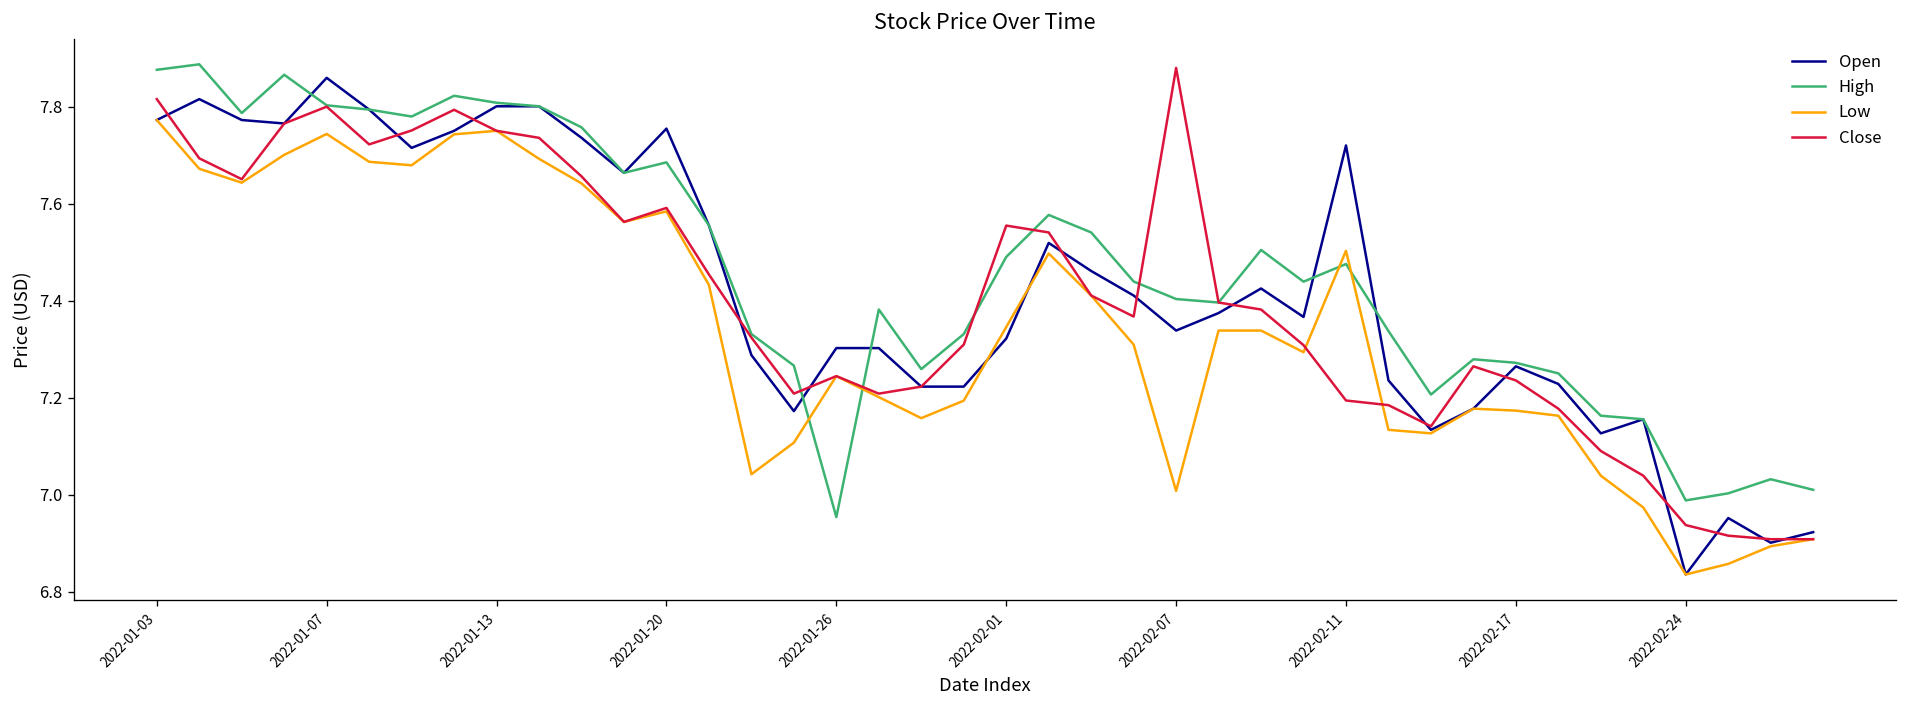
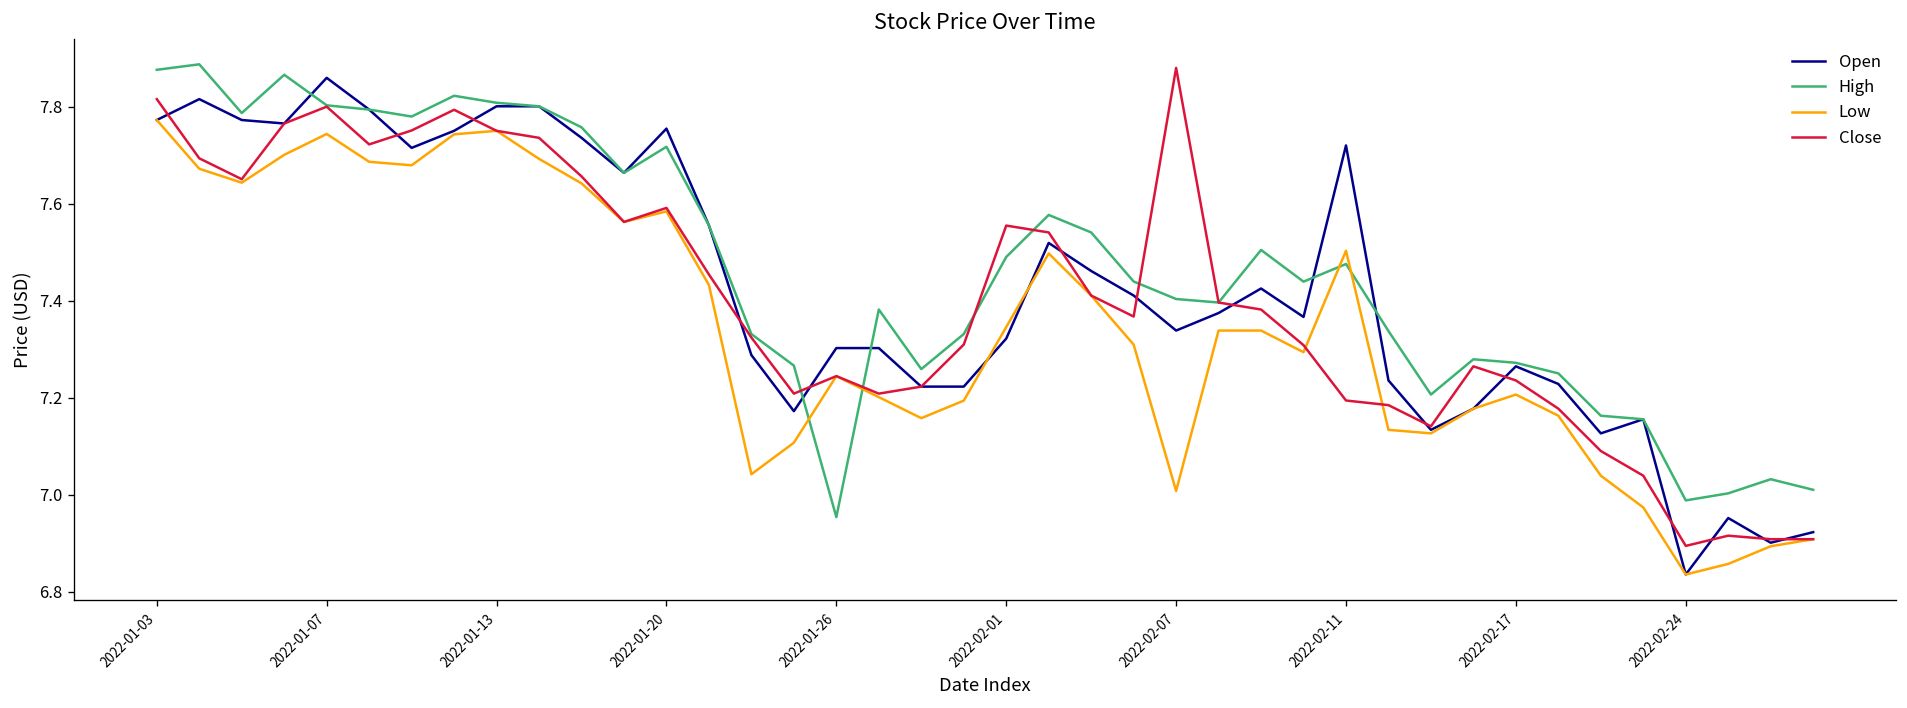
  {
    "Open": {
      "2022-01-07": 7.86,
      "2022-01-13": 7.80,
      "2022-01-20": 7.75,
      "2022-01-26": 7.30,
      "2022-02-01": 7.32,
      "2022-02-07": 7.34,
      "2022-02-11": 7.72,
      "2022-02-17": 7.26
    },
    "High": {
      "2022-01-03": 7.88,
      "2022-01-13": 7.81,
-     "2022-01-20": 7.69,
+     "2022-01-20": 7.72,
      "2022-01-26": 6.95,
      "2022-02-01": 7.49,
      "2022-02-07": 7.40,
      "2022-02-11": 7.48,
      "2022-02-17": 7.27,
      "2022-02-24": 6.99
    },
    "Low": {
      "2022-01-07": 7.74,
      "2022-01-20": 7.58,
      "2022-02-01": 7.35,
      "2022-02-07": 7.01,
      "2022-02-11": 7.50,
-     "2022-02-17": 7.17
+     "2022-02-17": 7.21
    },
    "Close": {
      "2022-01-03": 7.82,
      "2022-01-20": 7.59,
      "2022-02-01": 7.55,
      "2022-02-07": 7.88,
      "2022-02-11": 7.19,
      "2022-02-17": 7.24,
-     "2022-02-24": 6.94
+     "2022-02-24": 6.89
    }
  }
